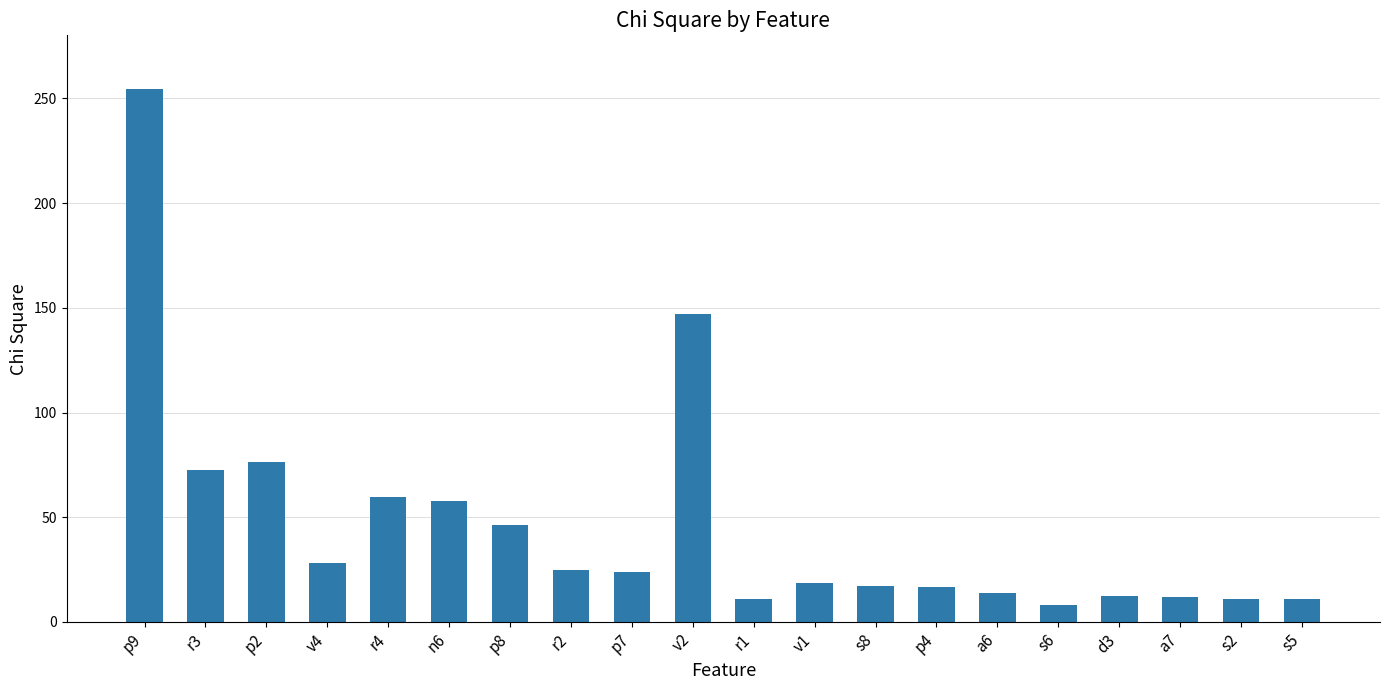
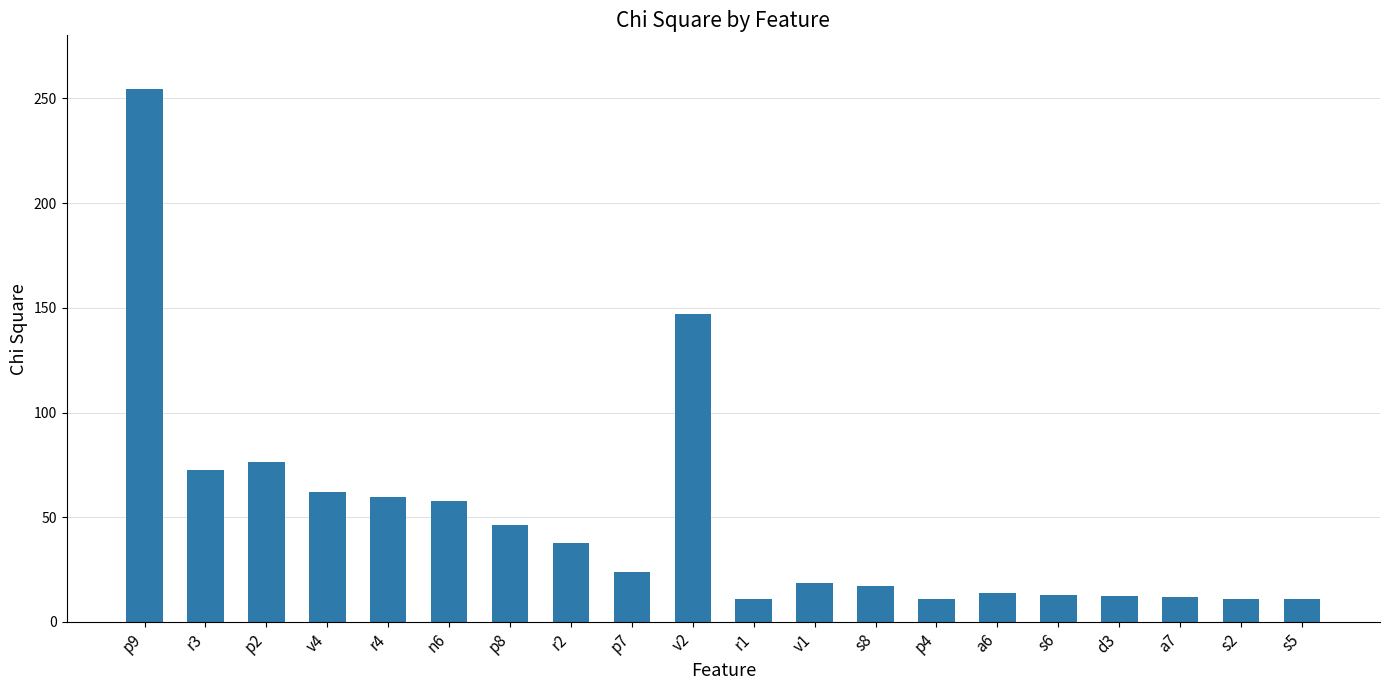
  {
    "p9": 255,
    "r3": 73,
    "p2": 76,
-   "v4": 28,
+   "v4": 62,
    "r4": 60,
    "n6": 58,
    "p8": 46,
-   "r2": 25,
+   "r2": 38,
    "p7": 24,
    "v2": 147,
    "r1": 11,
    "v1": 19,
    "s8": 17,
-   "p4": 17,
+   "p4": 11,
    "a6": 14,
-   "s6": 8,
+   "s6": 13,
    "d3": 12,
    "a7": 12,
    "s2": 11,
    "s5": 11
  }
